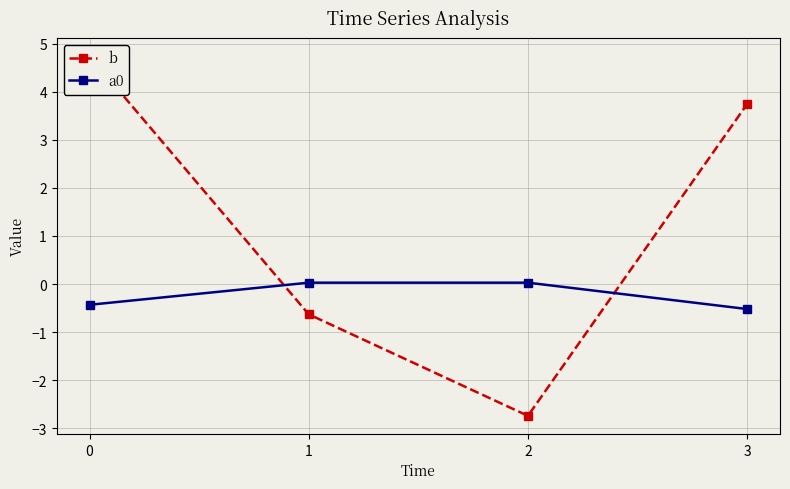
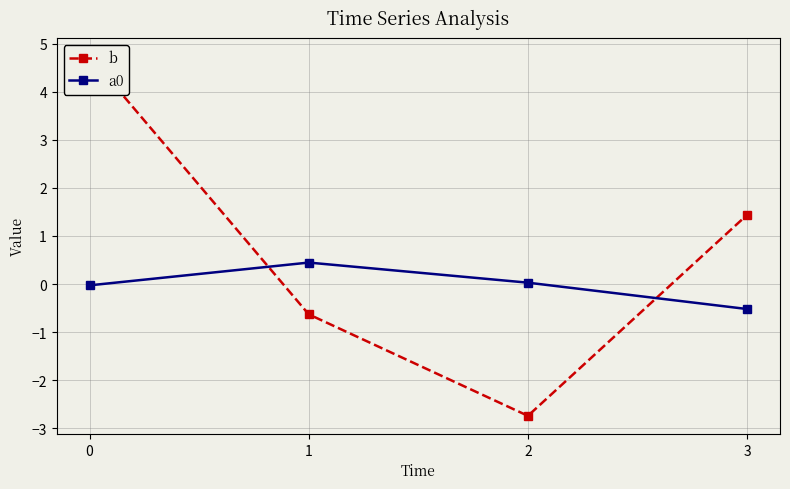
  {
    "b": {
      "1": -0.6,
      "2": -2.7,
-     "3": 3.7
+     "3": 1.4
    },
    "a0": {
-     "0": -0.4,
-     "1": 0.0,
+     "0": 0.0,
+     "1": 0.4,
      "2": 0.0,
      "3": -0.5
    }
  }
